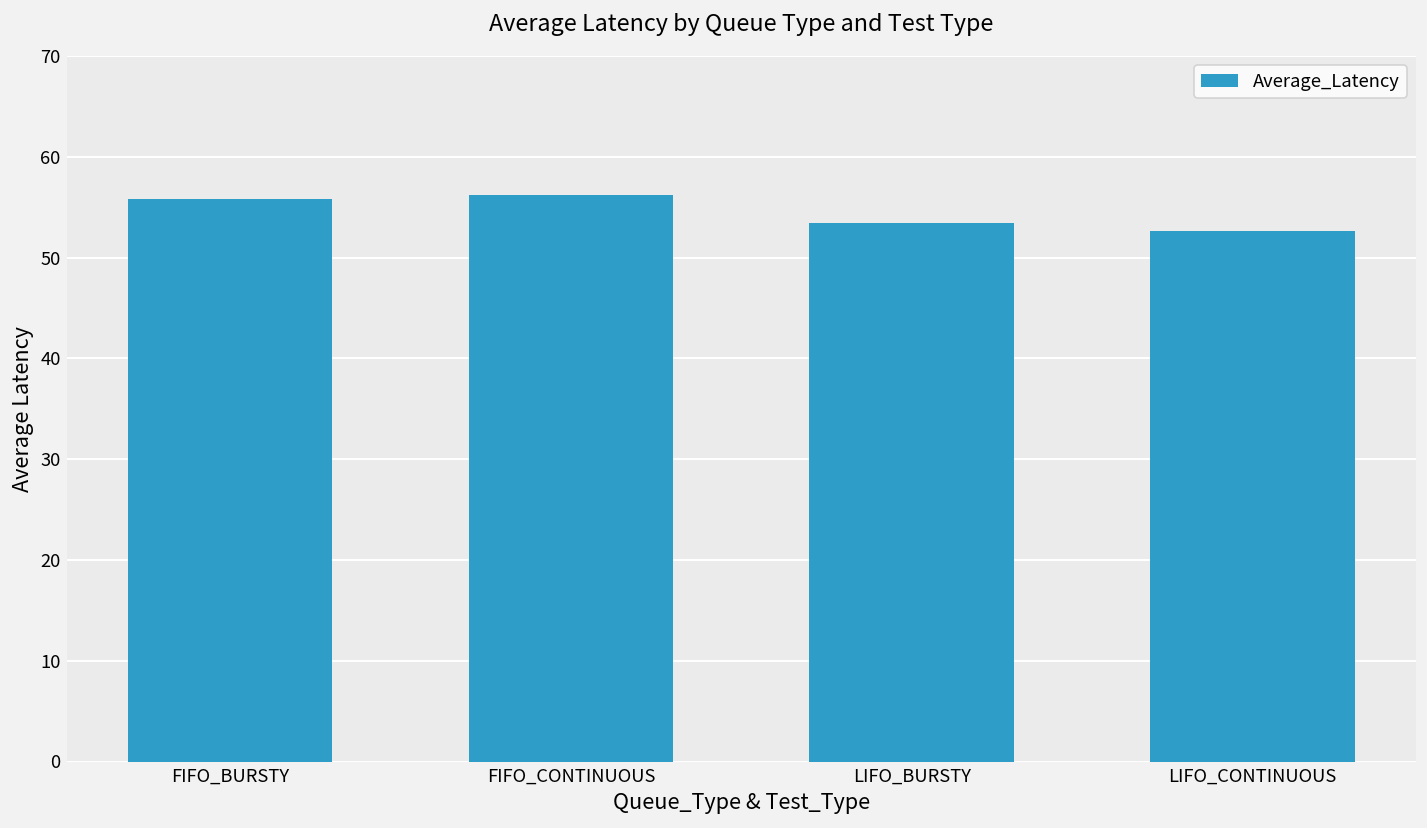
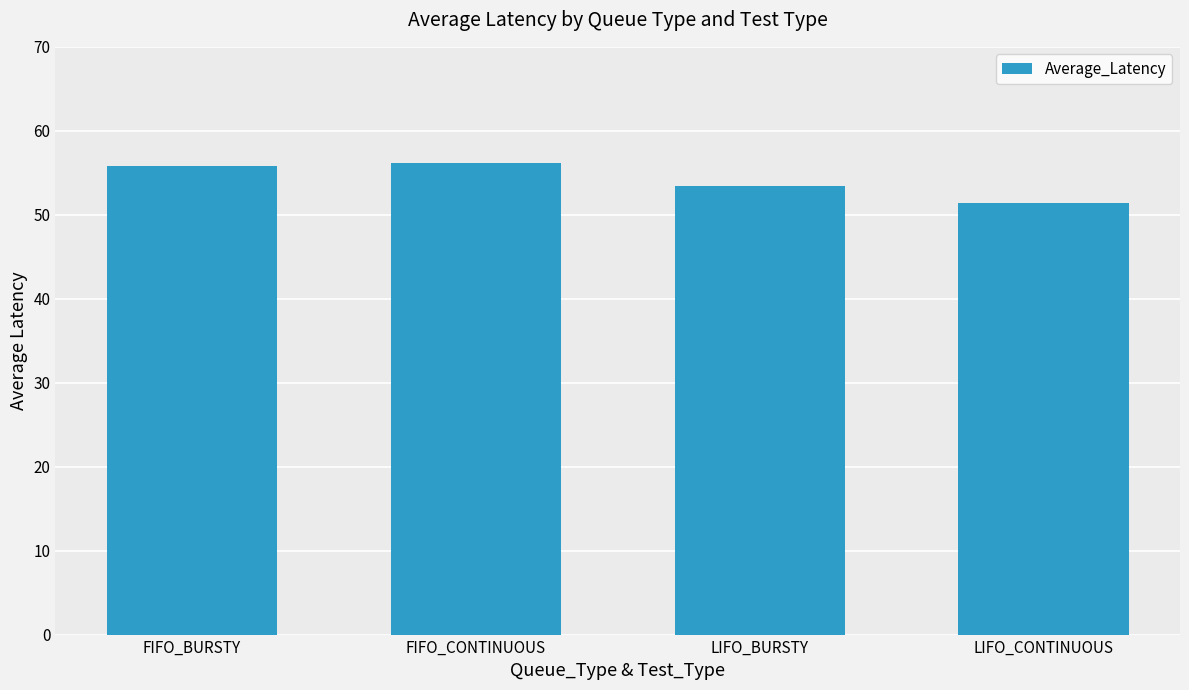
  {
    "FIFO_BURSTY": 56,
    "FIFO_CONTINUOUS": 56,
    "LIFO_BURSTY": 53,
-   "LIFO_CONTINUOUS": 53
+   "LIFO_CONTINUOUS": 51
  }
